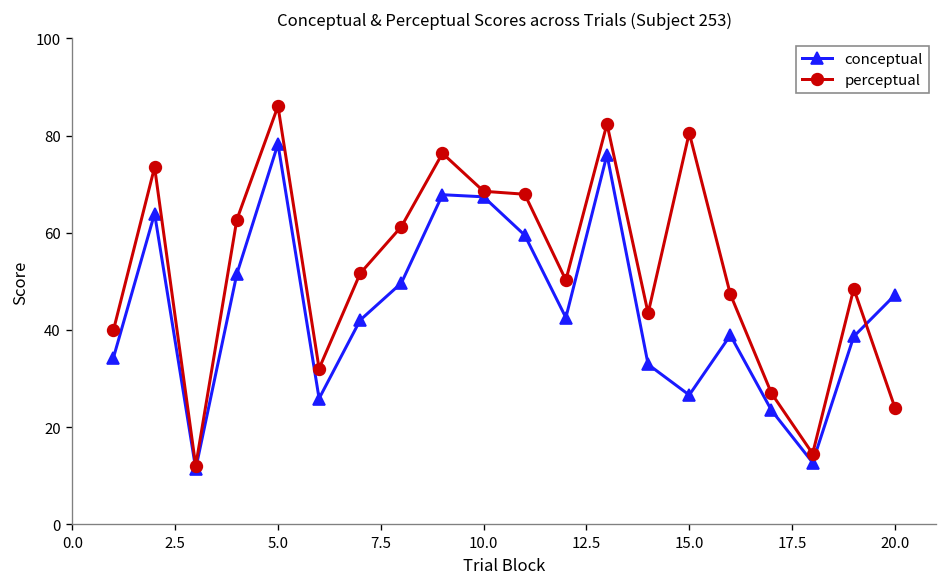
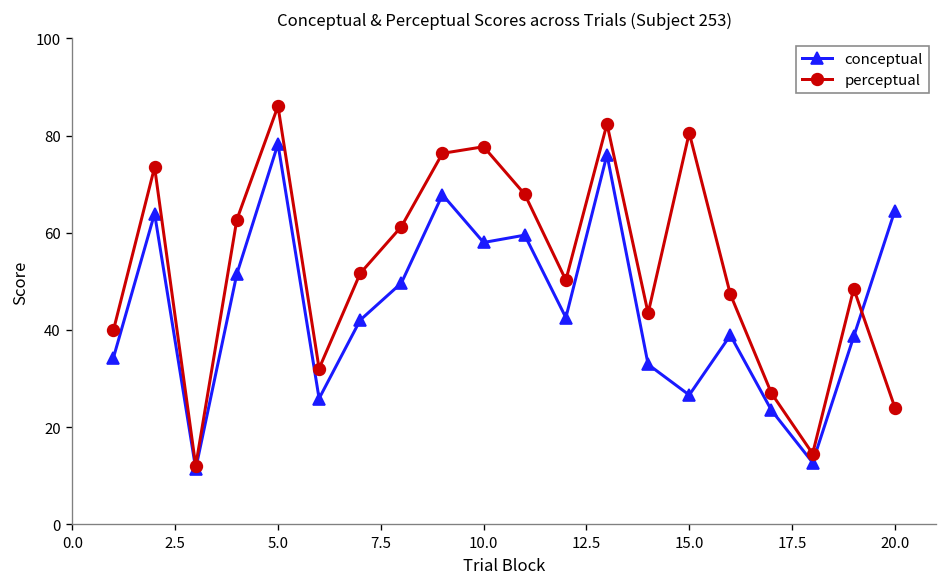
  {
    "conceptual": {
      "5.0": 78,
-     "10.0": 67,
+     "10.0": 58,
      "15.0": 27,
-     "20.0": 47
+     "20.0": 65
    },
    "perceptual": {
      "5.0": 86,
-     "10.0": 69,
+     "10.0": 78,
      "15.0": 81,
      "20.0": 24
    }
  }
